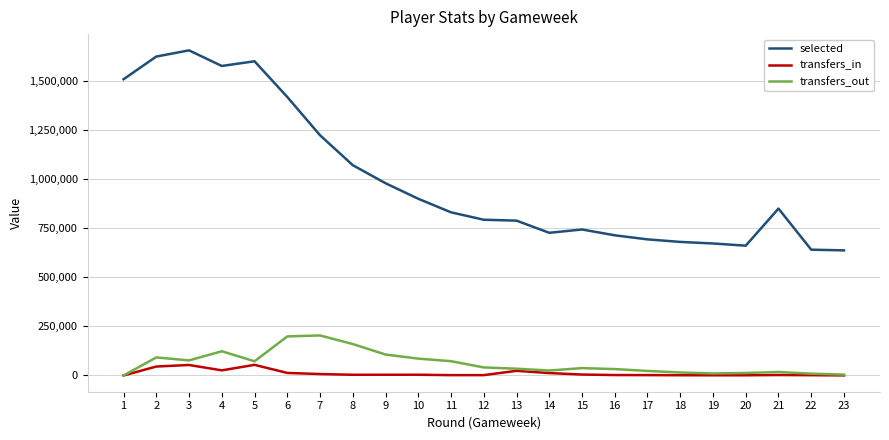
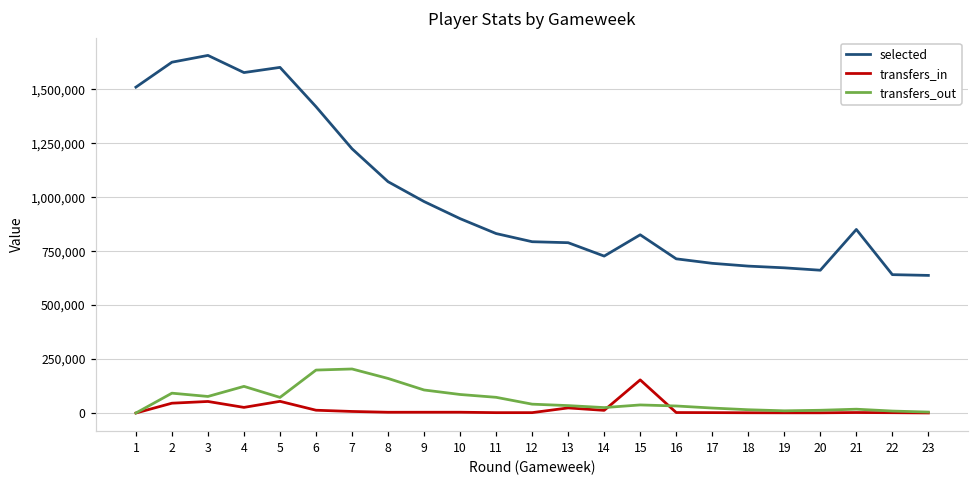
  {
    "selected": {
      "1": "1,510,000",
      "2": "1,630,000",
      "3": "1,660,000",
      "4": "1,580,000",
      "5": "1,600,000",
      "6": "1,420,000",
      "7": "1,220,000",
      "8": "1,070,000",
      "9": "980,000",
      "10": "900,000",
      "11": "830,000",
      "12": "790,000",
      "13": "790,000",
      "14": "730,000",
-     "15": "740,000",
+     "15": "830,000",
      "16": "710,000",
      "17": "690,000",
      "18": "680,000",
      "19": "670,000",
      "20": "660,000",
      "21": "850,000",
      "22": "640,000",
      "23": "640,000"
    },
    "transfers_in": {
      "2": "50,000",
      "3": "50,000",
      "4": "30,000",
      "5": "50,000",
      "6": "10,000",
      "7": "10,000",
      "8": "0",
      "9": "0",
      "10": "0",
      "11": "0",
      "12": "0",
      "14": "10,000",
-     "15": "0",
+     "15": "150,000",
      "16": "0",
      "17": "0",
      "18": "0",
      "21": "0"
    },
    "transfers_out": {
      "2": "90,000",
      "3": "80,000",
      "4": "120,000",
      "5": "70,000",
      "6": "200,000",
      "7": "200,000",
      "8": "160,000",
      "9": "110,000",
      "10": "90,000",
      "11": "70,000",
      "12": "40,000",
      "14": "30,000",
      "15": "40,000",
      "16": "30,000",
      "17": "20,000",
      "18": "20,000",
      "21": "20,000"
    }
  }
